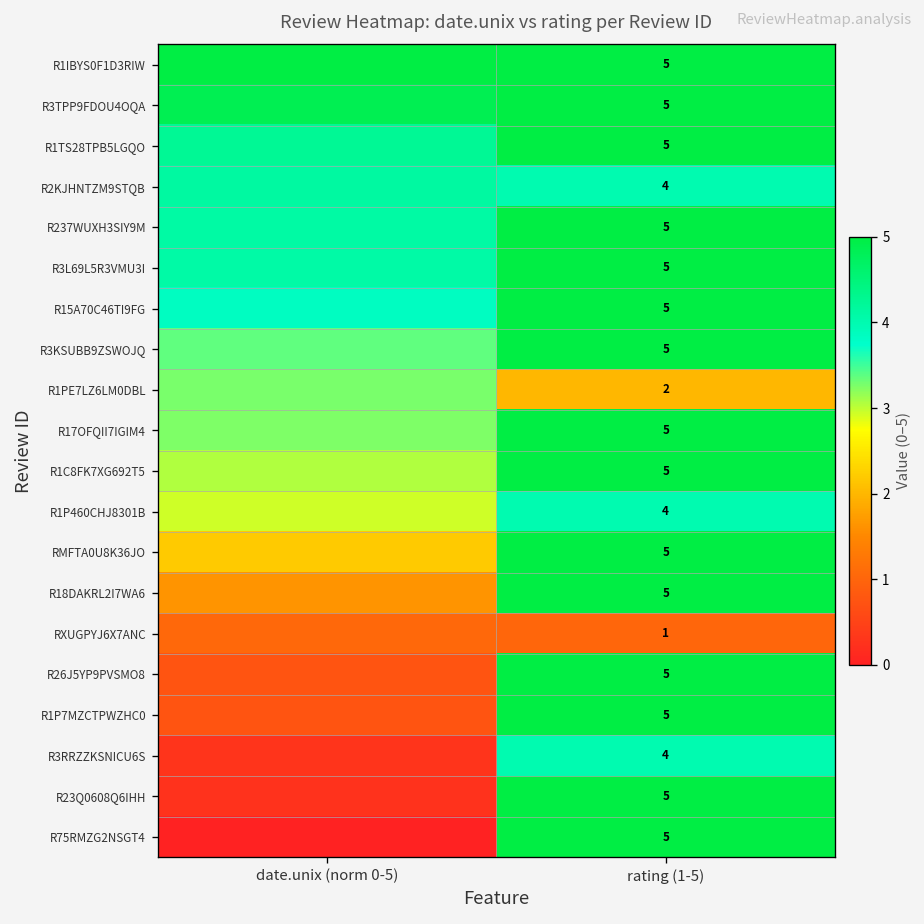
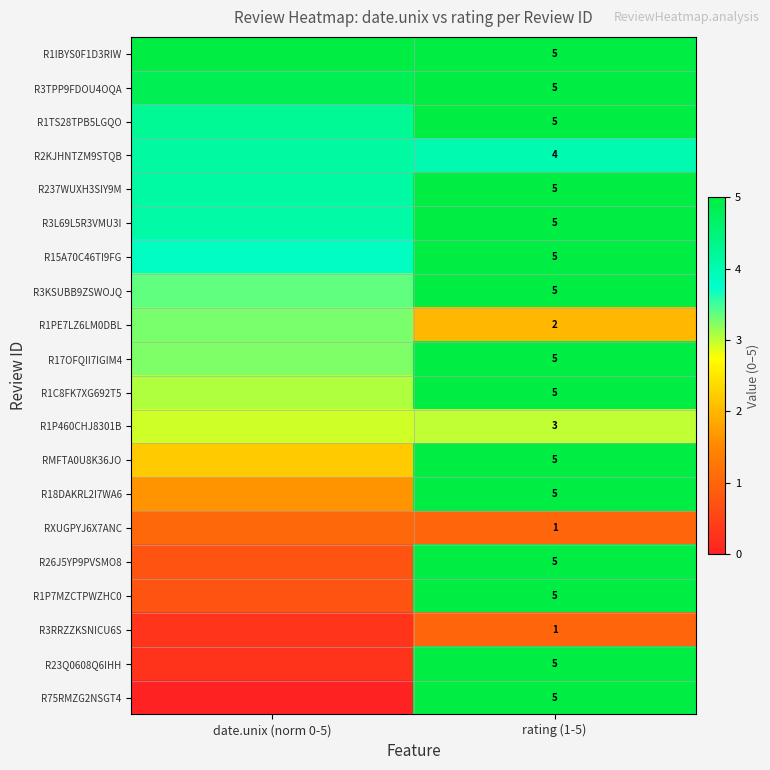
  {
    "R1IBYS0F1D3RIW": {
      "rating (1-5)": 5
    },
    "R3TPP9FDOU4OQA": {
      "rating (1-5)": 5
    },
    "R1TS28TPB5LGQO": {
      "rating (1-5)": 5
    },
    "R2KJHNTZM9STQB": {
      "rating (1-5)": 4
    },
    "R237WUXH3SIY9M": {
      "rating (1-5)": 5
    },
    "R3L69L5R3VMU3I": {
      "rating (1-5)": 5
    },
    "R15A70C46TI9FG": {
      "rating (1-5)": 5
    },
    "R3KSUBB9ZSWOJQ": {
      "rating (1-5)": 5
    },
    "R1PE7LZ6LM0DBL": {
      "rating (1-5)": 2
    },
    "R17OFQII7IGIM4": {
      "rating (1-5)": 5
    },
    "R1C8FK7XG692T5": {
      "rating (1-5)": 5
    },
    "R1P460CHJ8301B": {
-     "rating (1-5)": 4
+     "rating (1-5)": 3
    },
    "RMFTA0U8K36JO": {
      "rating (1-5)": 5
    },
    "R18DAKRL2I7WA6": {
      "rating (1-5)": 5
    },
    "RXUGPYJ6X7ANC": {
      "rating (1-5)": 1
    },
    "R26J5YP9PVSMO8": {
      "rating (1-5)": 5
    },
    "R1P7MZCTPWZHC0": {
      "rating (1-5)": 5
    },
    "R3RRZZKSNICU6S": {
-     "rating (1-5)": 4
+     "rating (1-5)": 1
    },
    "R23Q0608Q6IHH": {
      "rating (1-5)": 5
    },
    "R75RMZG2NSGT4": {
      "rating (1-5)": 5
    }
  }
